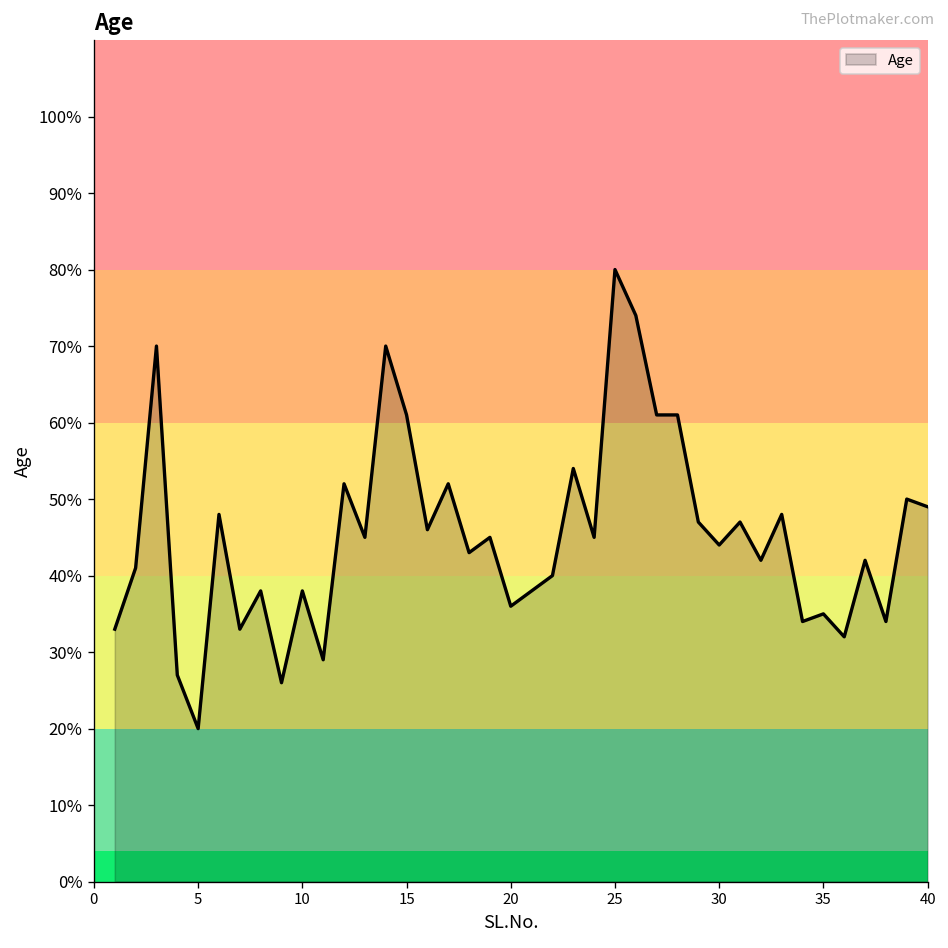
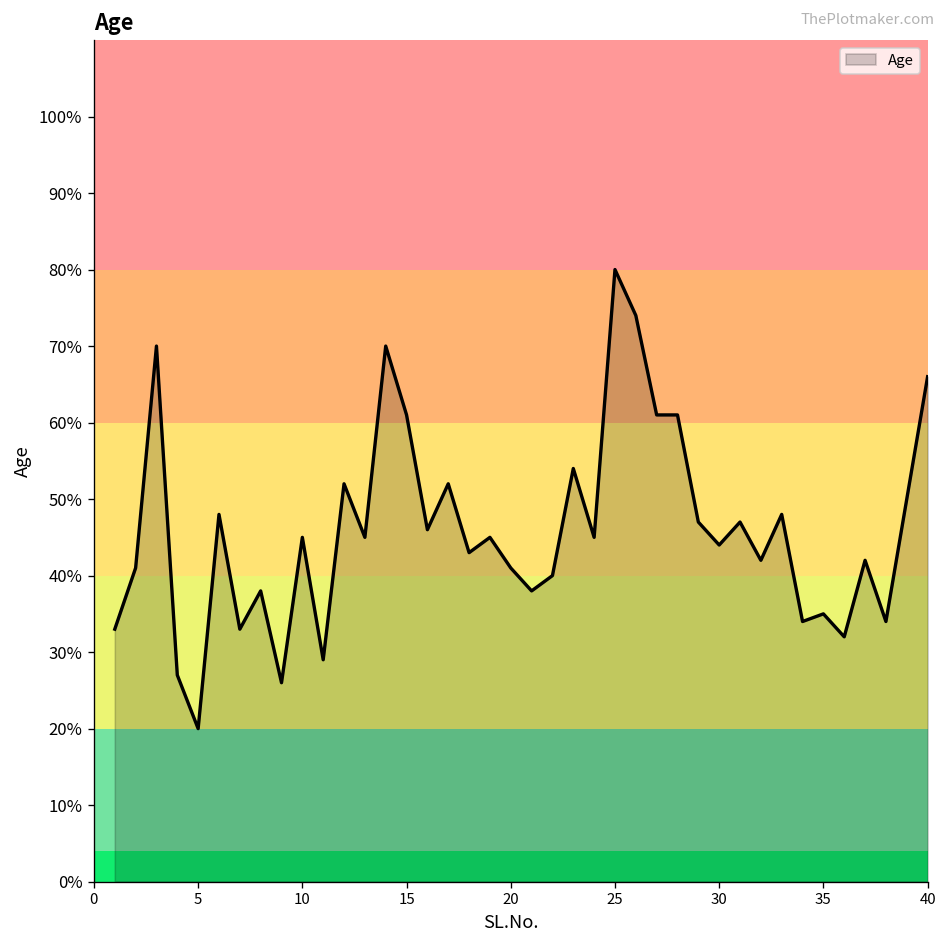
  {
    "5": "20%",
-   "10": "38%",
+   "10": "45%",
    "15": "61%",
-   "20": "36%",
+   "20": "41%",
    "25": "80%",
    "30": "44%",
    "35": "35%",
-   "40": "49%"
+   "40": "66%"
  }
